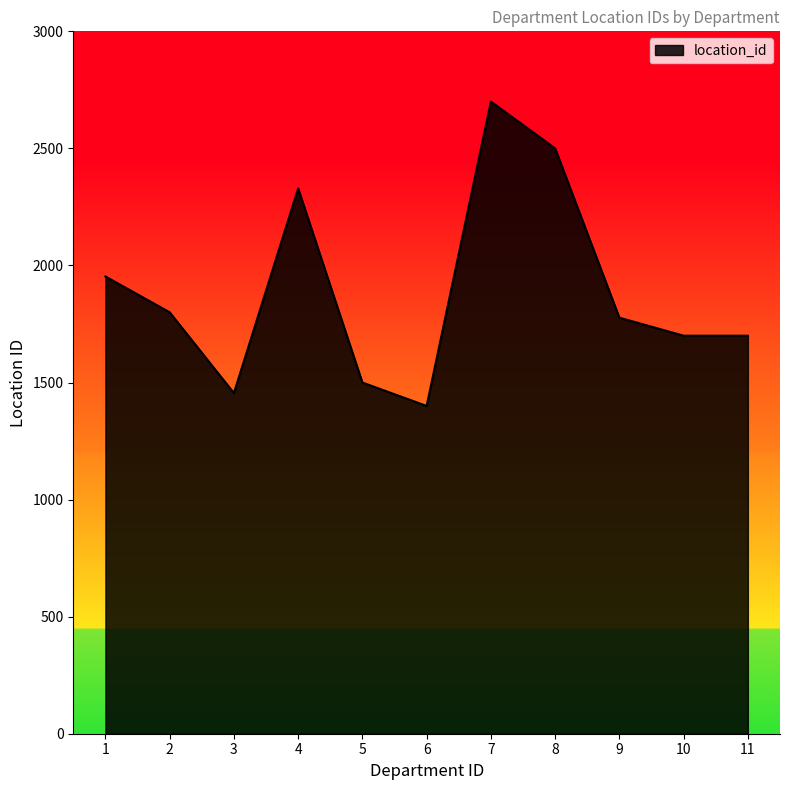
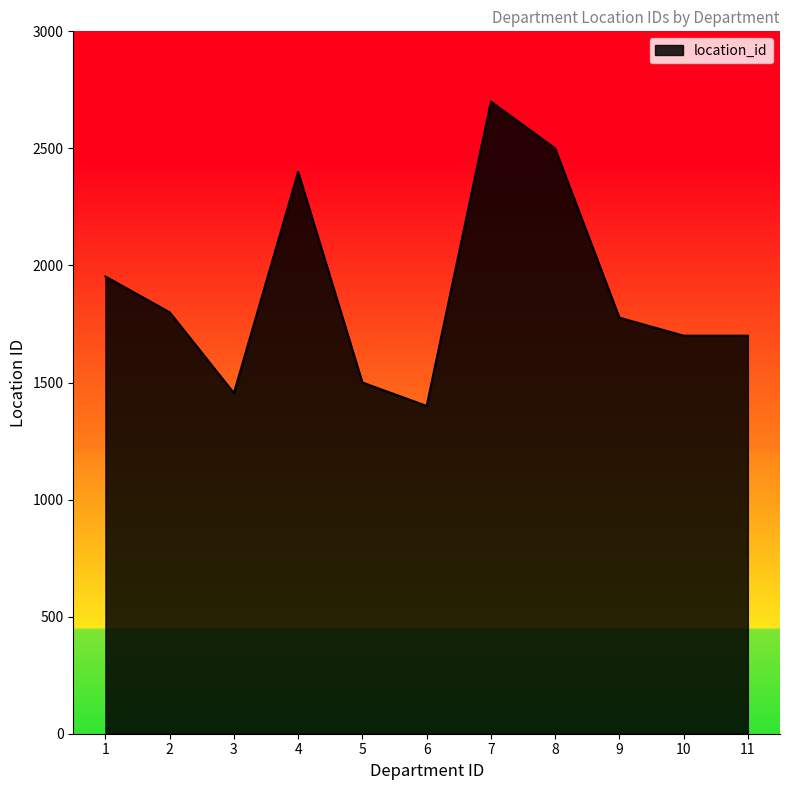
  {
    "1": 1950,
    "2": 1800,
    "3": 1460,
-   "4": 2330,
+   "4": 2400,
    "5": 1500,
    "6": 1400,
    "7": 2700,
    "8": 2500,
    "9": 1780,
    "10": 1700,
    "11": 1700
  }
